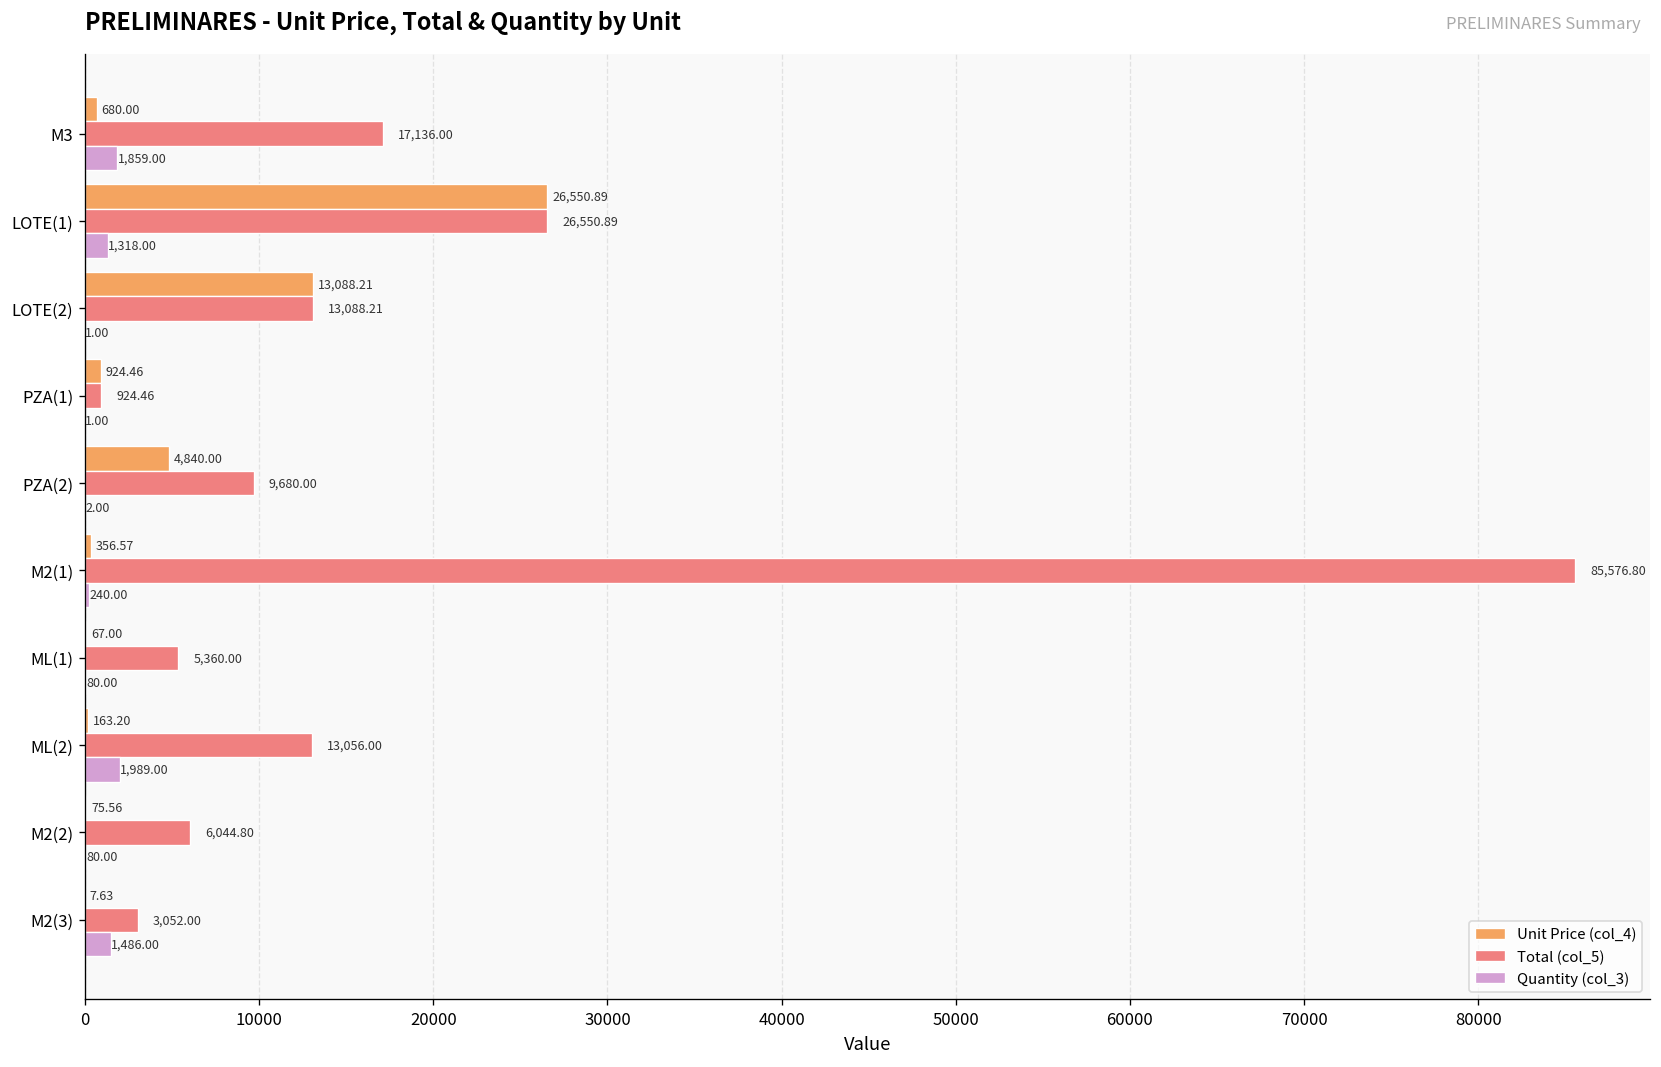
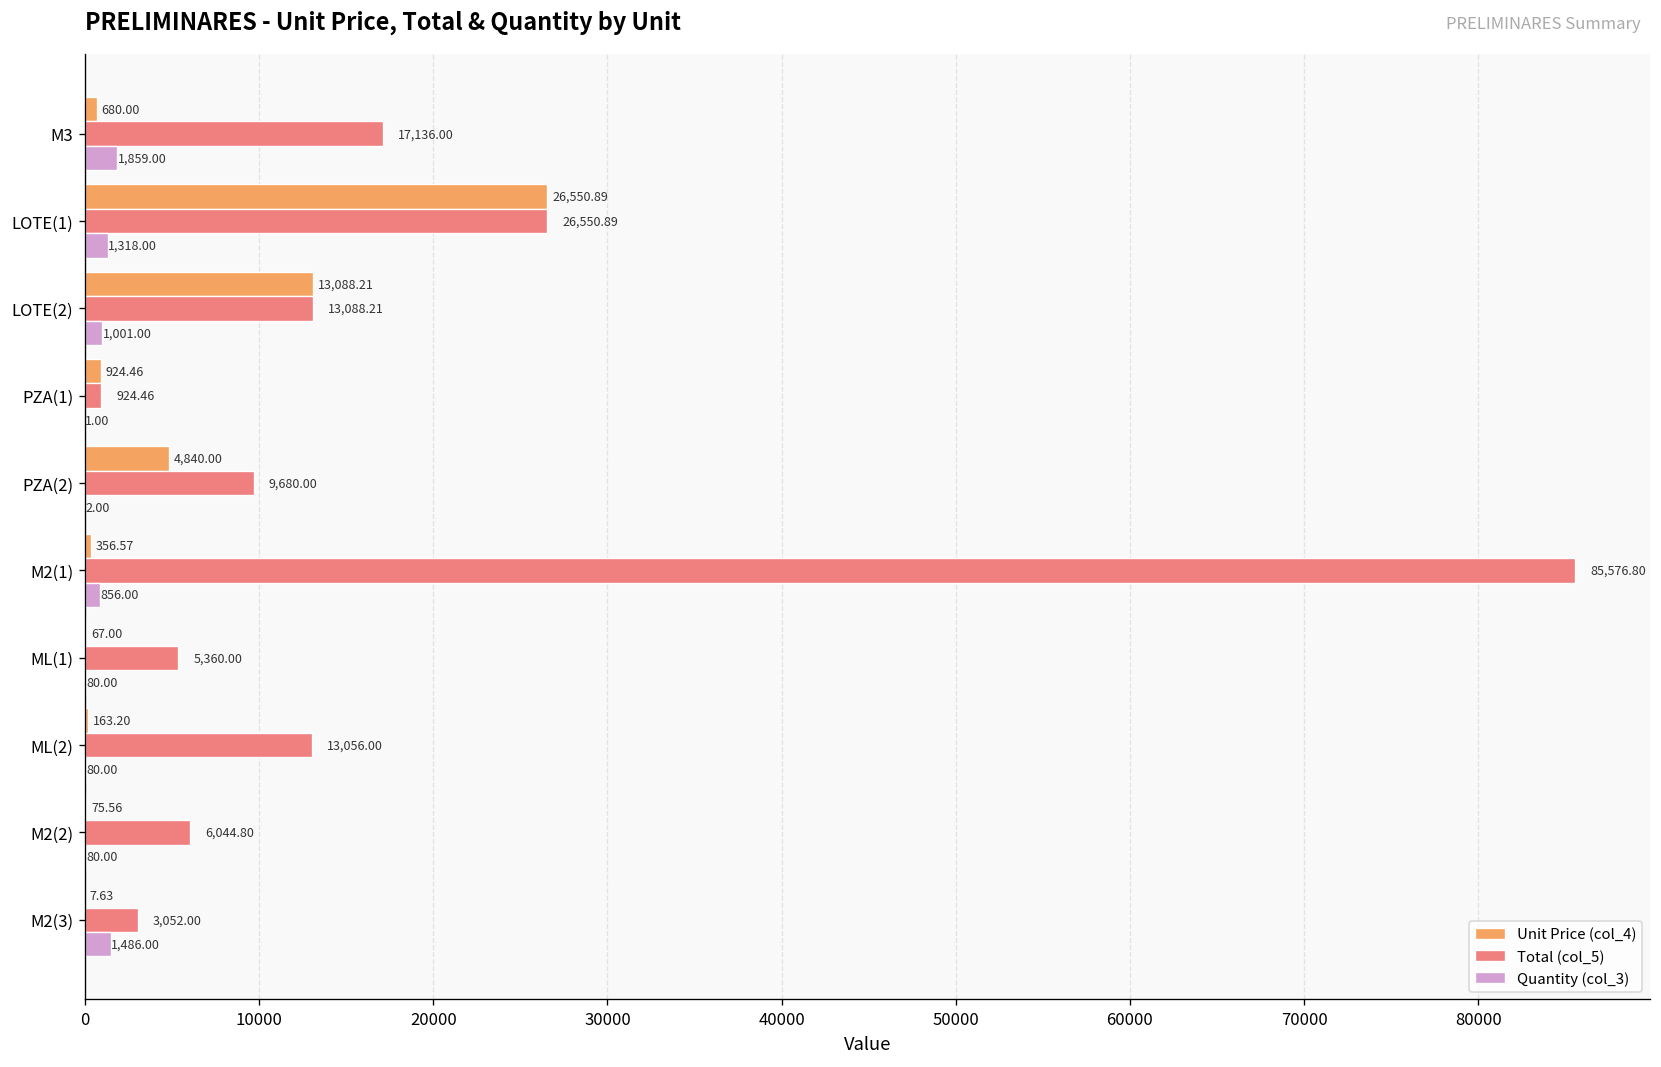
  {
    "Quantity (col_3)": {
      "M3": "1,859.00",
      "LOTE(1)": "1,318.00",
-     "LOTE(2)": "1.00",
+     "LOTE(2)": "1,001.00",
      "PZA(1)": "1.00",
      "PZA(2)": "2.00",
-     "M2(1)": "240.00",
+     "M2(1)": "856.00",
      "ML(1)": "80.00",
-     "ML(2)": "1,989.00",
+     "ML(2)": "80.00",
      "M2(2)": "80.00",
      "M2(3)": "1,486.00"
    }
  }
